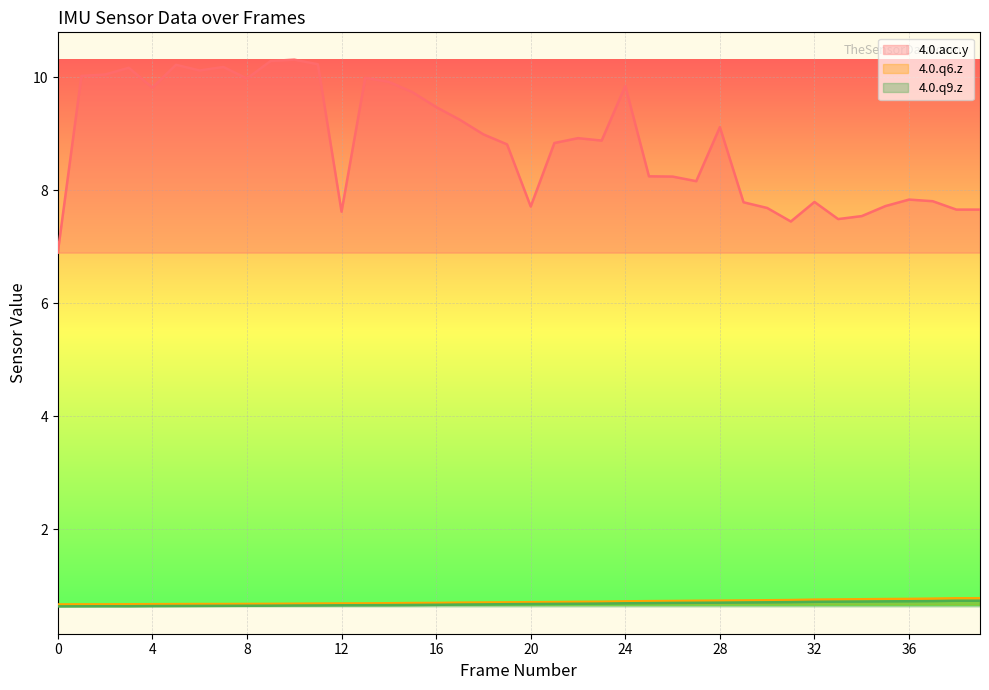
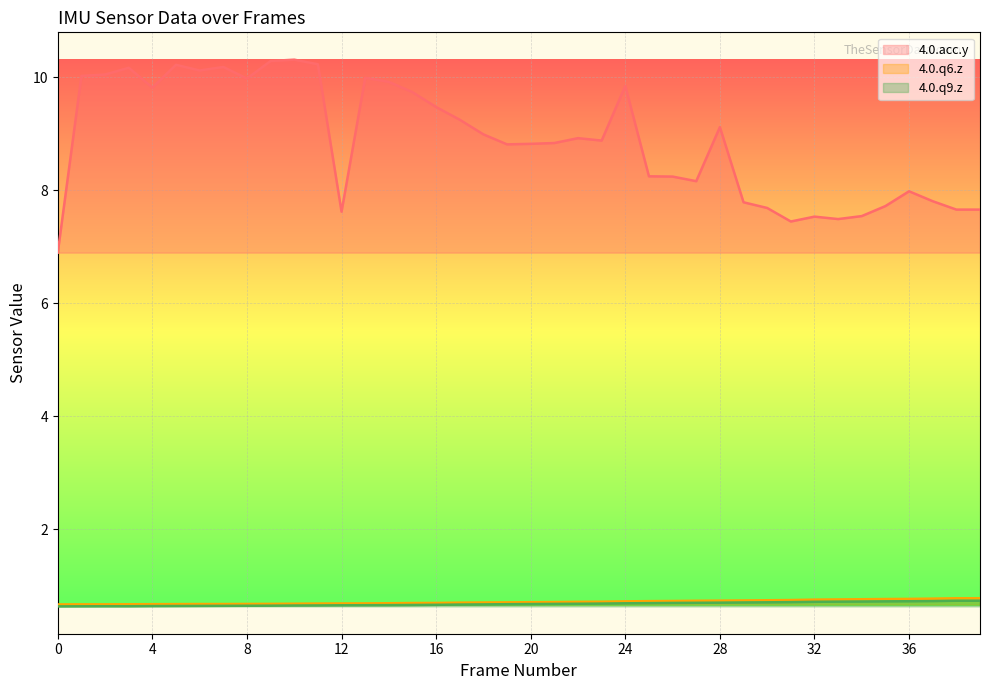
  {
    "4.0.acc.y": {
      "0": 6.9,
      "4": 9.8,
      "8": 10.0,
      "12": 7.6,
      "16": 9.5,
-     "20": 7.7,
+     "20": 8.8,
      "24": 9.8,
      "28": 9.1,
-     "32": 7.8,
-     "36": 7.8
+     "32": 7.5,
+     "36": 8.0
    }
  }
